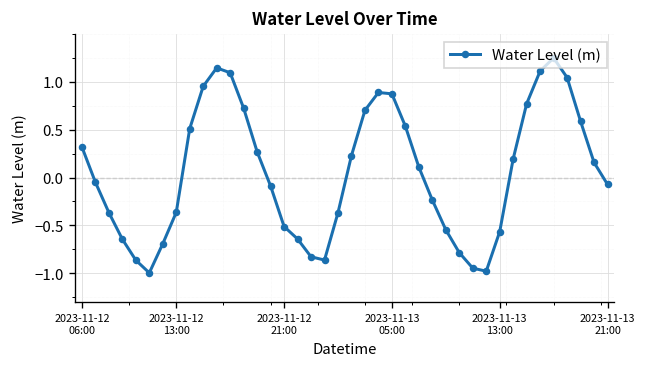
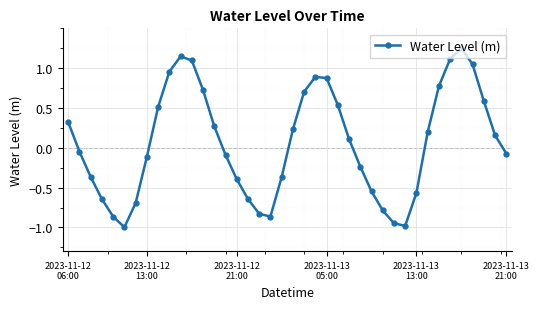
  {
    "2023-11-12 06:00": 0.3,
-   "2023-11-12 13:00": -0.4,
-   "2023-11-12 21:00": -0.5,
+   "2023-11-12 13:00": -0.1,
+   "2023-11-12 21:00": -0.4,
    "2023-11-13 05:00": 0.9,
    "2023-11-13 13:00": -0.6,
    "2023-11-13 21:00": -0.1
  }
